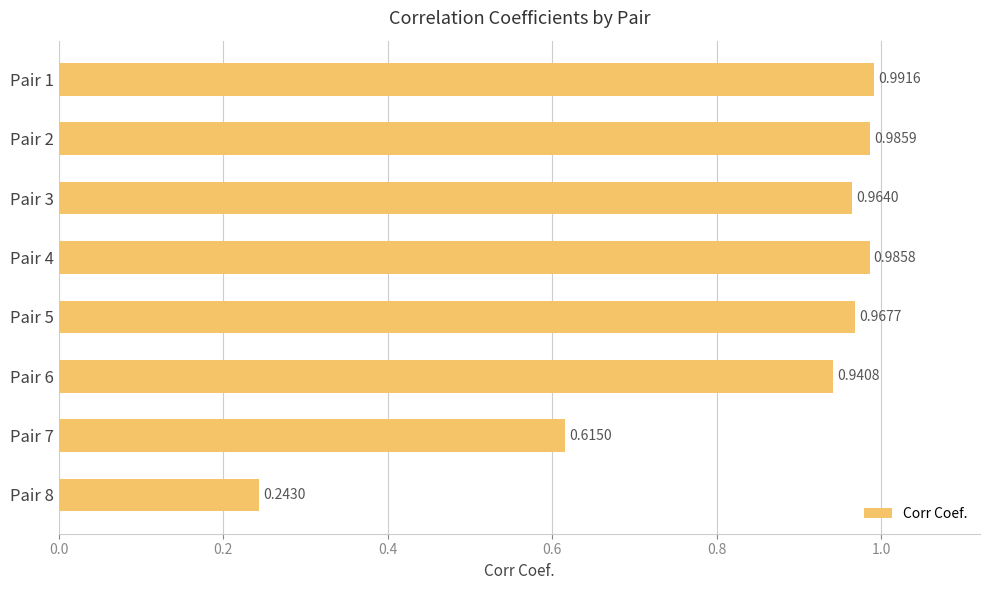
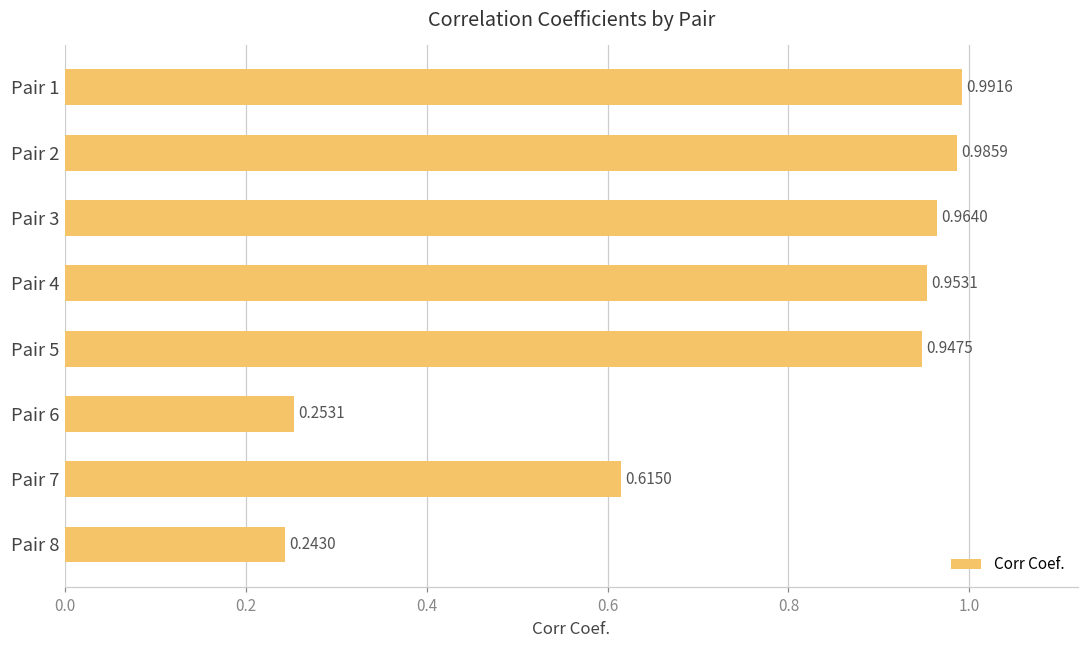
  {
    "Pair 1": 0.9916,
    "Pair 2": 0.9859,
    "Pair 3": 0.9640,
-   "Pair 4": 0.9858,
-   "Pair 5": 0.9677,
-   "Pair 6": 0.9408,
+   "Pair 4": 0.9531,
+   "Pair 5": 0.9475,
+   "Pair 6": 0.2531,
    "Pair 7": 0.6150,
    "Pair 8": 0.2430
  }
